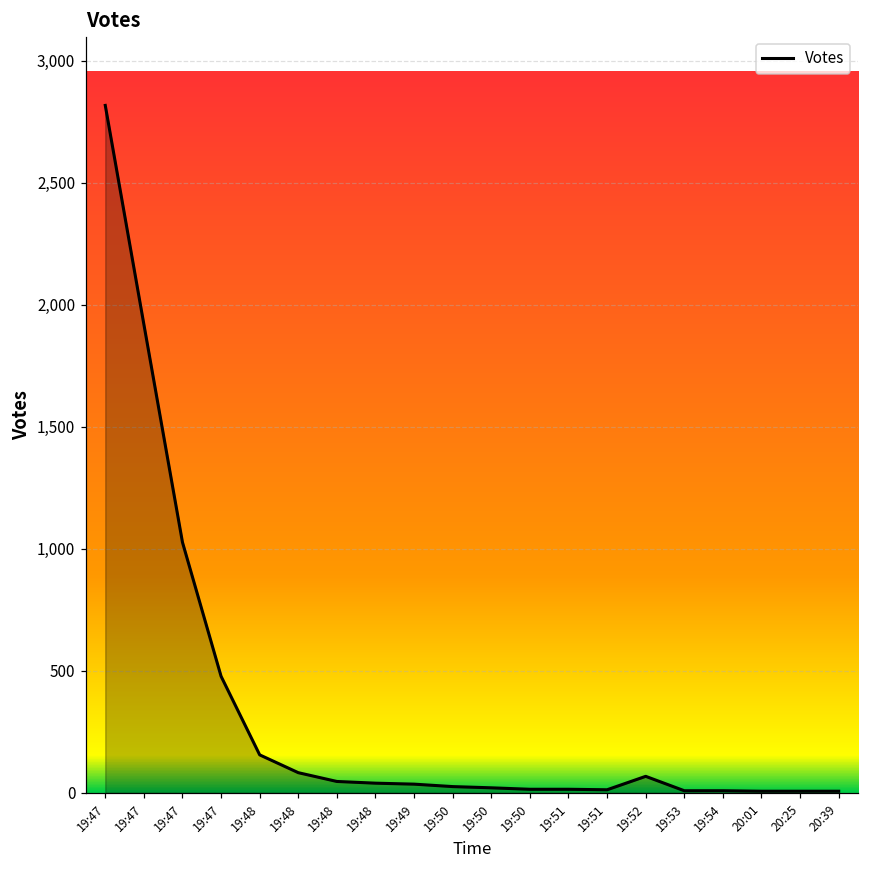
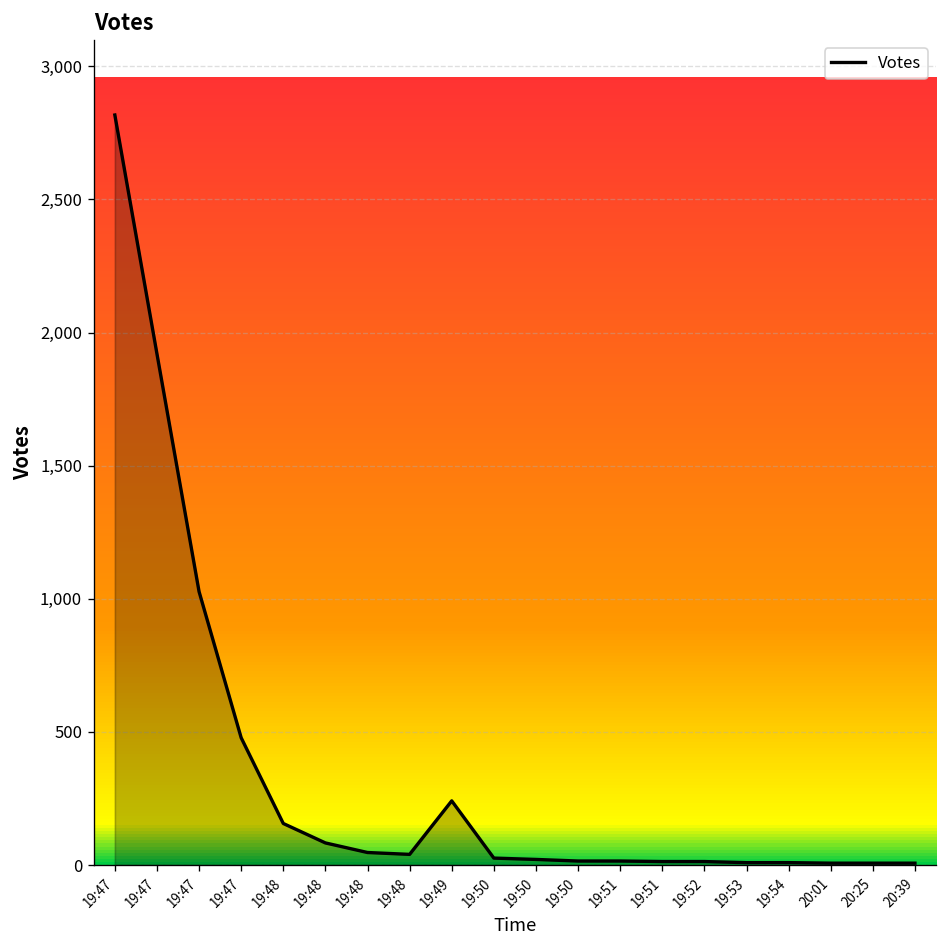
  {
-   "19:49": 40,
-   "19:52": 70,
+   "19:49": 240,
+   "19:52": 10,
    "19:53": 10,
    "19:54": 10,
    "20:01": 10,
    "20:25": 10,
    "20:39": 10
  }
